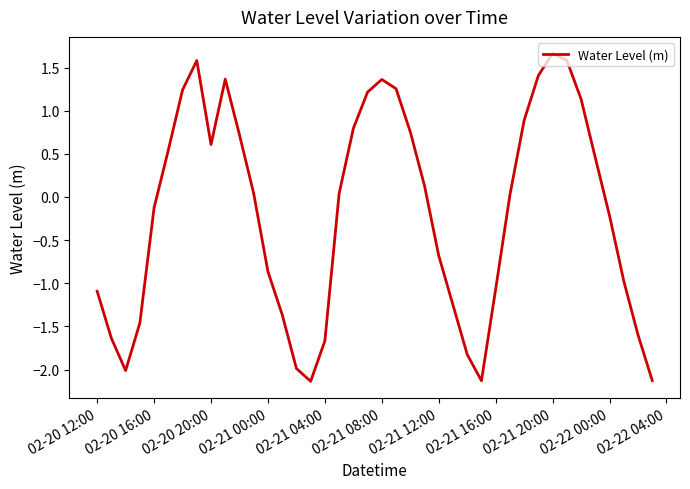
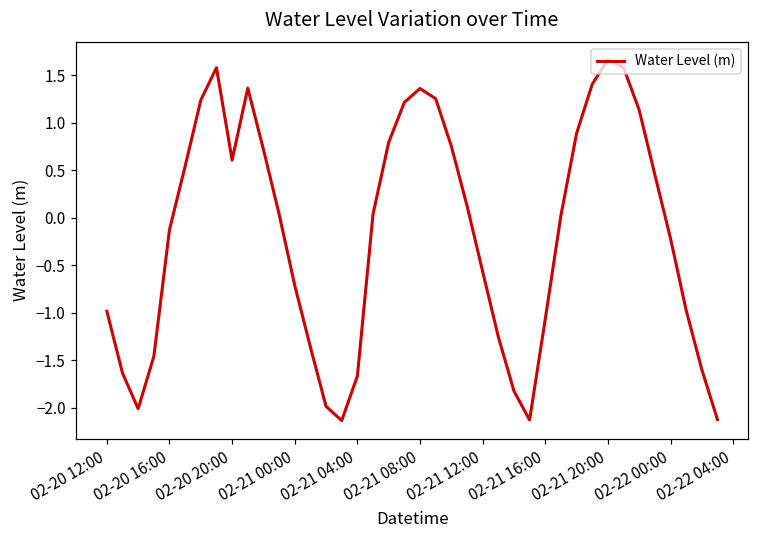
  {
-   "02-20 12:00": -1.1,
+   "02-20 12:00": -1.0,
    "02-20 16:00": -0.1,
    "02-20 20:00": 0.6,
-   "02-21 00:00": -0.9,
+   "02-21 00:00": -0.7,
    "02-21 04:00": -1.7,
    "02-21 08:00": 1.4,
-   "02-21 12:00": -0.7,
+   "02-21 12:00": -0.6,
    "02-21 16:00": -1.1,
    "02-22 00:00": -0.2
  }
